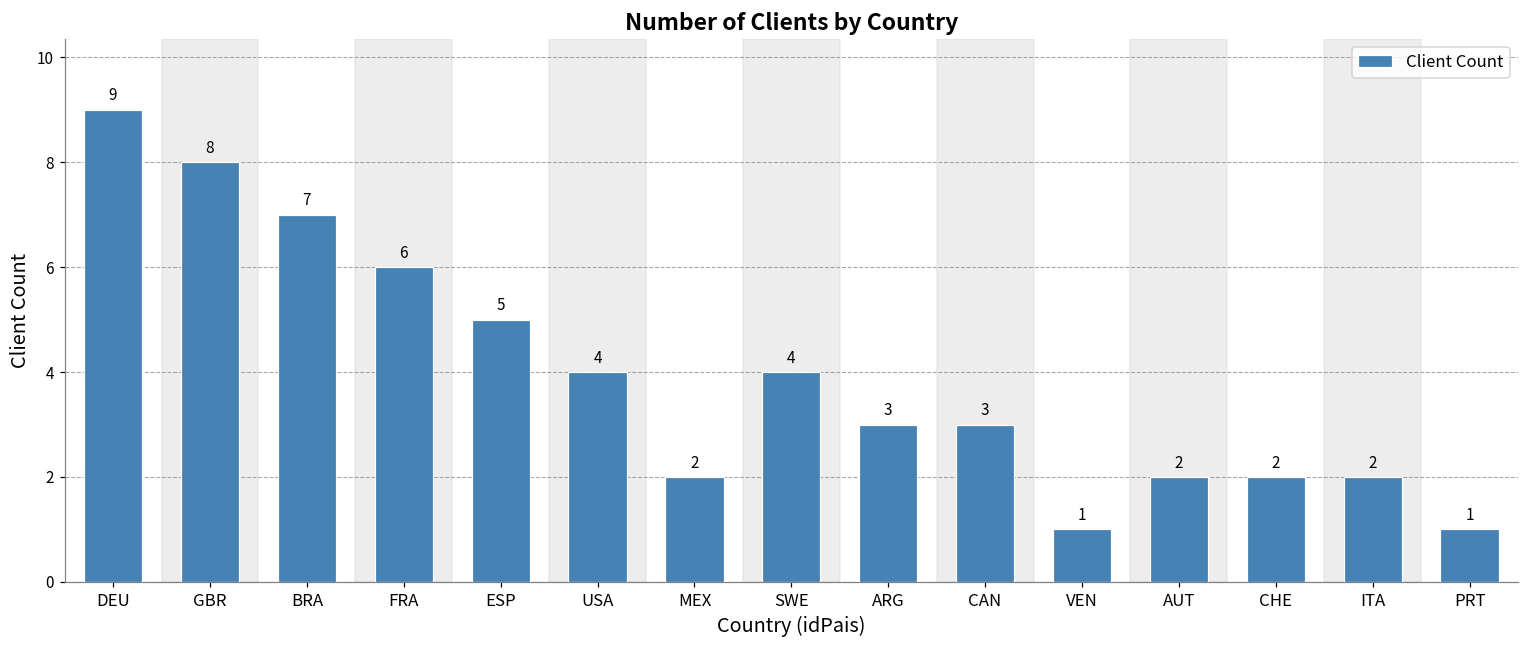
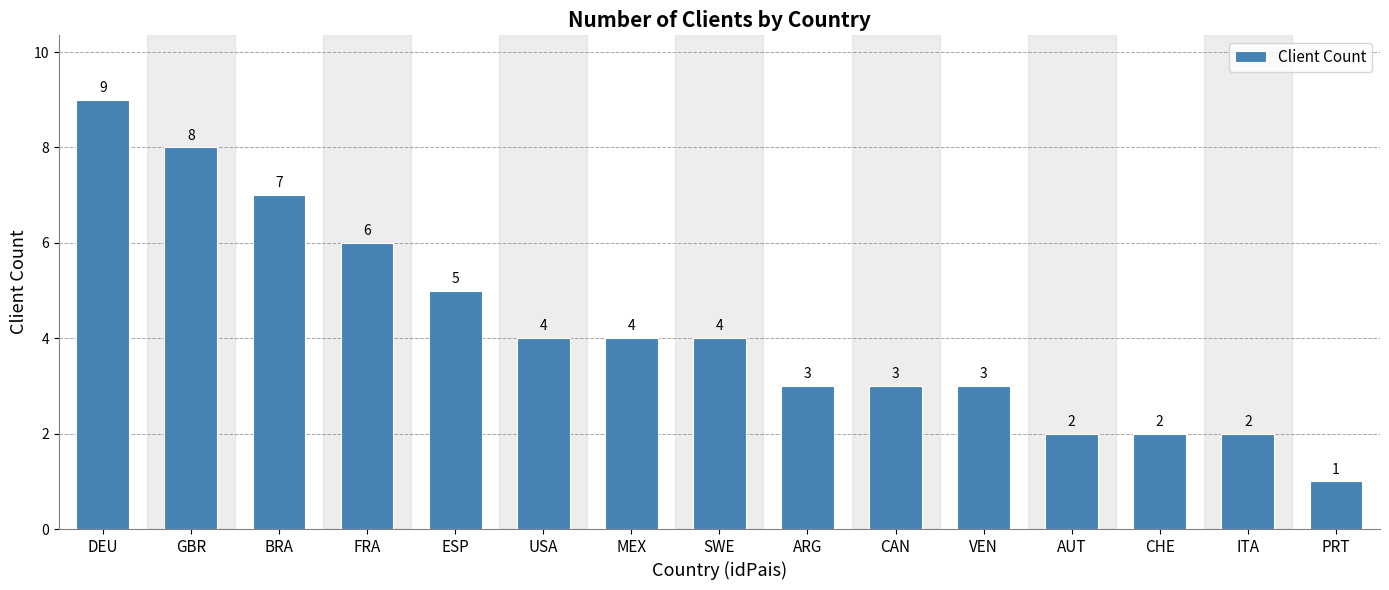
  {
    "DEU": 9,
    "GBR": 8,
    "BRA": 7,
    "FRA": 6,
    "ESP": 5,
    "USA": 4,
-   "MEX": 2,
+   "MEX": 4,
    "SWE": 4,
    "ARG": 3,
    "CAN": 3,
-   "VEN": 1,
+   "VEN": 3,
    "AUT": 2,
    "CHE": 2,
    "ITA": 2,
    "PRT": 1
  }
